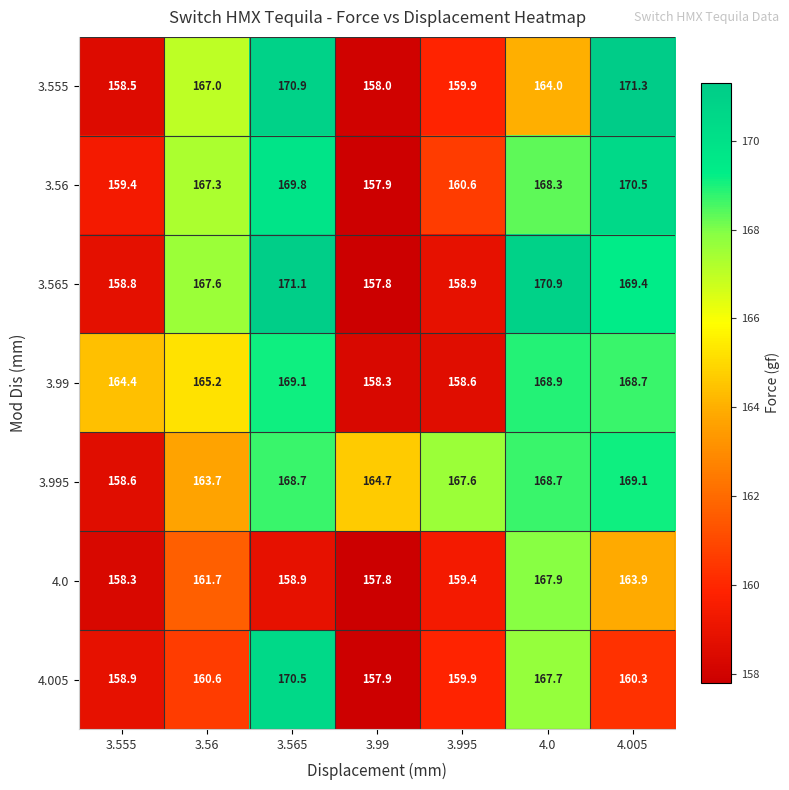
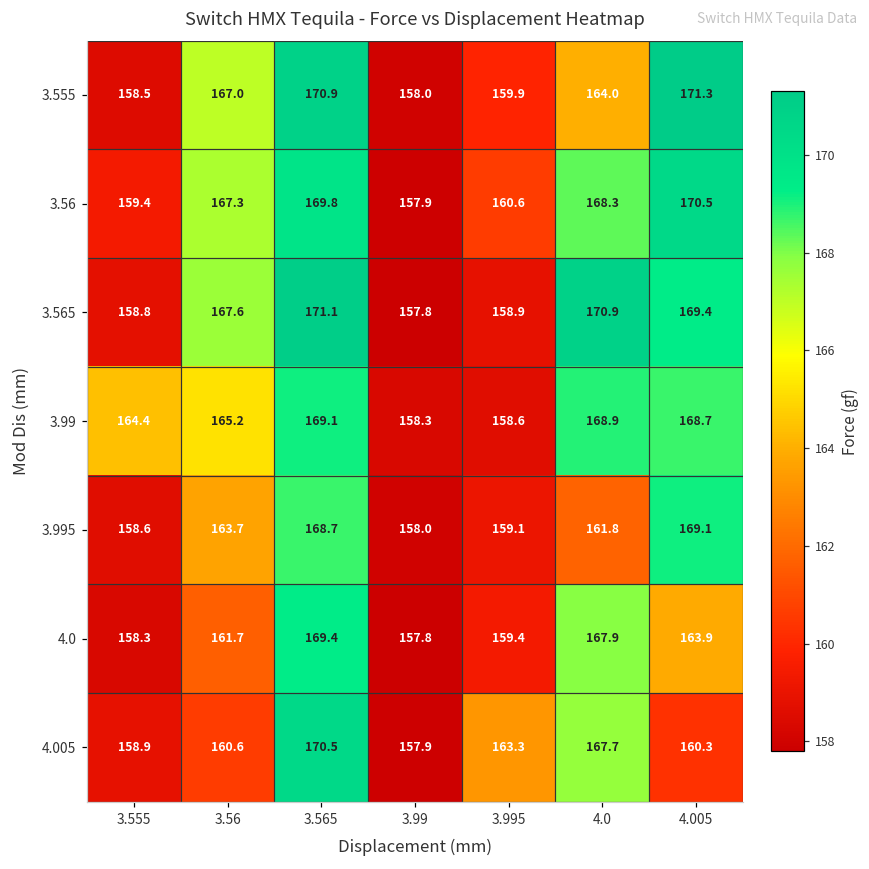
  {
    "3.555": {
      "3.555": 158.5,
      "3.56": 167.0,
      "3.565": 170.9,
      "3.99": 158.0,
      "3.995": 159.9,
      "4.0": 164.0,
      "4.005": 171.3
    },
    "3.56": {
      "3.555": 159.4,
      "3.56": 167.3,
      "3.565": 169.8,
      "3.99": 157.9,
      "3.995": 160.6,
      "4.0": 168.3,
      "4.005": 170.5
    },
    "3.565": {
      "3.555": 158.8,
      "3.56": 167.6,
      "3.565": 171.1,
      "3.99": 157.8,
      "3.995": 158.9,
      "4.0": 170.9,
      "4.005": 169.4
    },
    "3.99": {
      "3.555": 164.4,
      "3.56": 165.2,
      "3.565": 169.1,
      "3.99": 158.3,
      "3.995": 158.6,
      "4.0": 168.9,
      "4.005": 168.7
    },
    "3.995": {
      "3.555": 158.6,
      "3.56": 163.7,
      "3.565": 168.7,
-     "3.99": 164.7,
-     "3.995": 167.6,
-     "4.0": 168.7,
+     "3.99": 158.0,
+     "3.995": 159.1,
+     "4.0": 161.8,
      "4.005": 169.1
    },
    "4.0": {
      "3.555": 158.3,
      "3.56": 161.7,
-     "3.565": 158.9,
+     "3.565": 169.4,
      "3.99": 157.8,
      "3.995": 159.4,
      "4.0": 167.9,
      "4.005": 163.9
    },
    "4.005": {
      "3.555": 158.9,
      "3.56": 160.6,
      "3.565": 170.5,
      "3.99": 157.9,
-     "3.995": 159.9,
+     "3.995": 163.3,
      "4.0": 167.7,
      "4.005": 160.3
    }
  }
